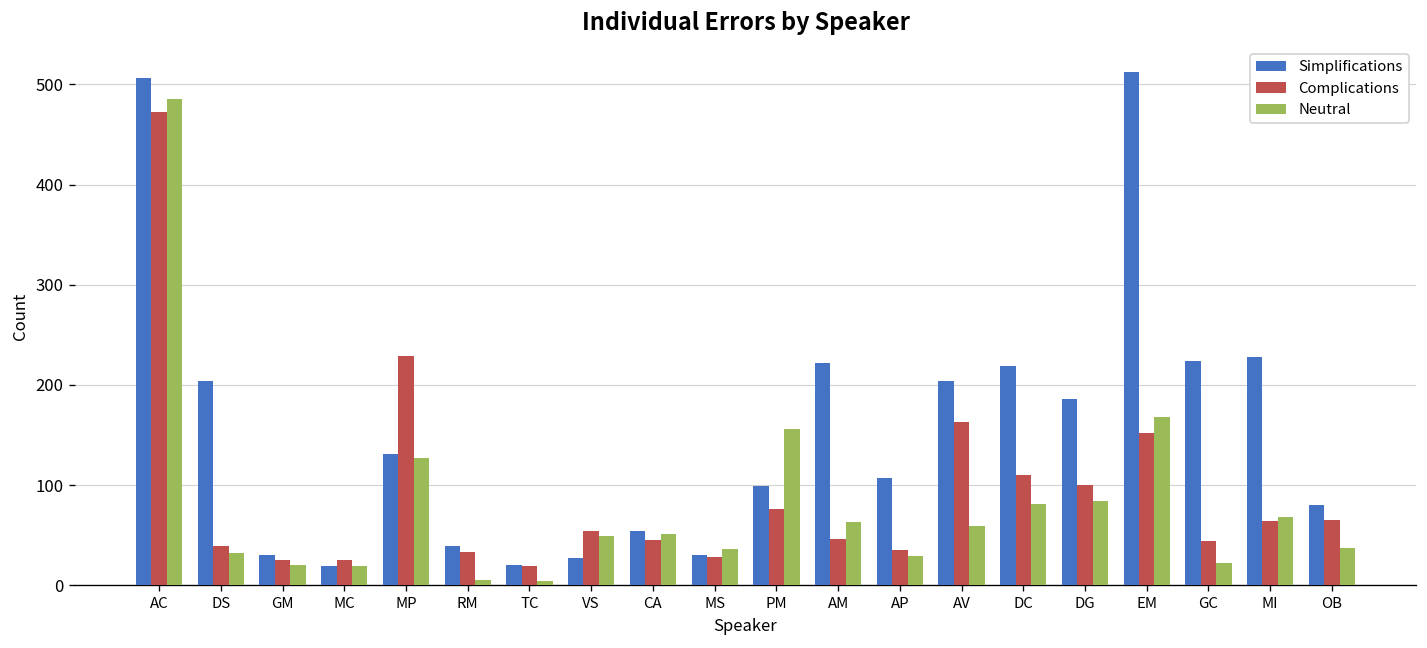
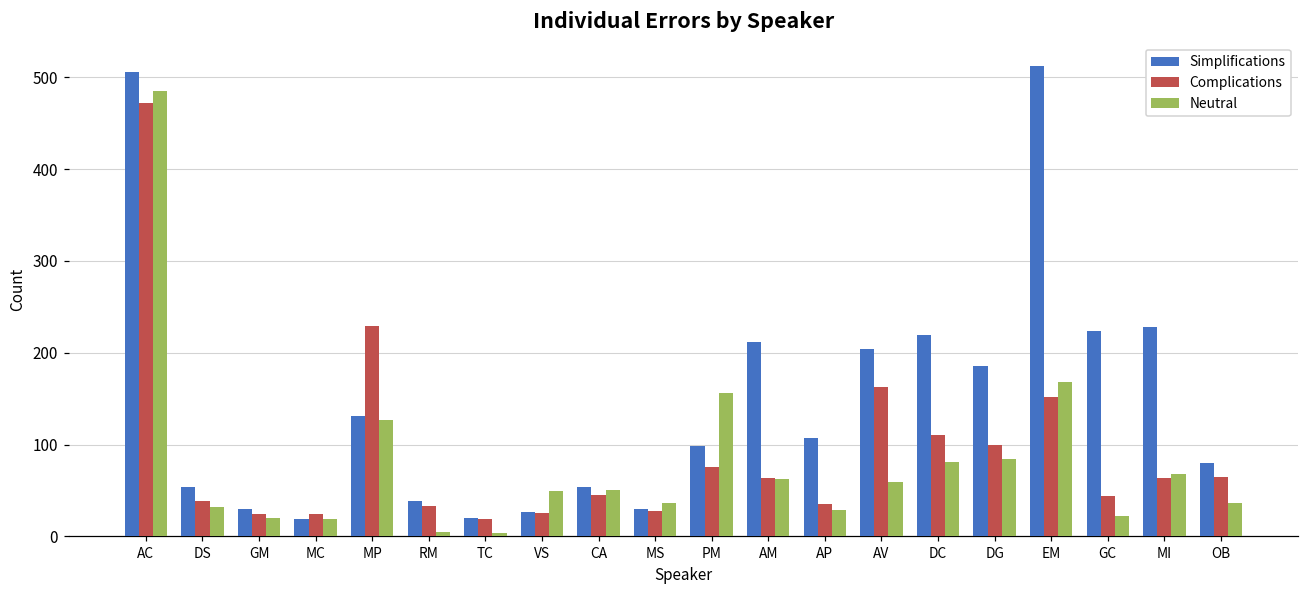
  {
    "Simplifications": {
      "AC": 510,
-     "DS": 200,
+     "DS": 50,
      "GM": 30,
      "MC": 20,
      "MP": 130,
      "RM": 40,
      "TC": 20,
      "VS": 30,
      "CA": 50,
      "MS": 30,
      "PM": 100,
-     "AM": 220,
+     "AM": 210,
      "AP": 110,
      "AV": 200,
      "DC": 220,
      "DG": 190,
      "EM": 510,
      "GC": 220,
      "MI": 230,
      "OB": 80
    },
    "Complications": {
      "AC": 470,
      "DS": 40,
      "GM": 30,
      "MC": 30,
      "MP": 230,
      "RM": 30,
      "TC": 20,
-     "VS": 50,
+     "VS": 30,
      "CA": 50,
      "MS": 30,
      "PM": 80,
-     "AM": 50,
+     "AM": 60,
      "AP": 40,
      "AV": 160,
      "DC": 110,
      "DG": 100,
      "EM": 150,
      "GC": 40,
      "MI": 60,
      "OB": 70
    },
    "Neutral": {
      "AC": 490,
      "DS": 30,
      "GM": 20,
      "MC": 20,
      "MP": 130,
      "RM": 10,
      "TC": 0,
      "VS": 50,
      "CA": 50,
      "MS": 40,
      "PM": 160,
      "AM": 60,
      "AP": 30,
      "AV": 60,
      "DC": 80,
      "DG": 80,
      "EM": 170,
      "GC": 20,
      "MI": 70,
      "OB": 40
    }
  }
